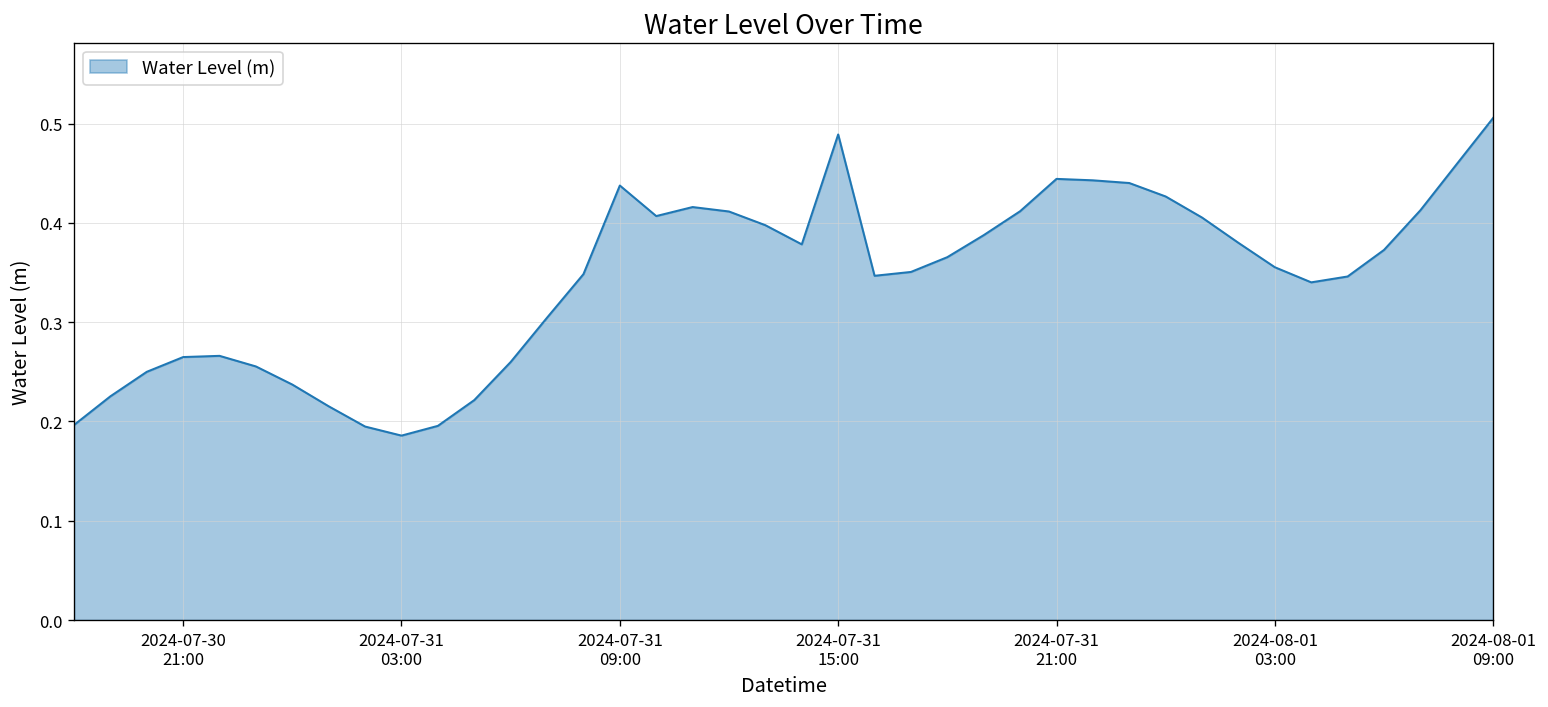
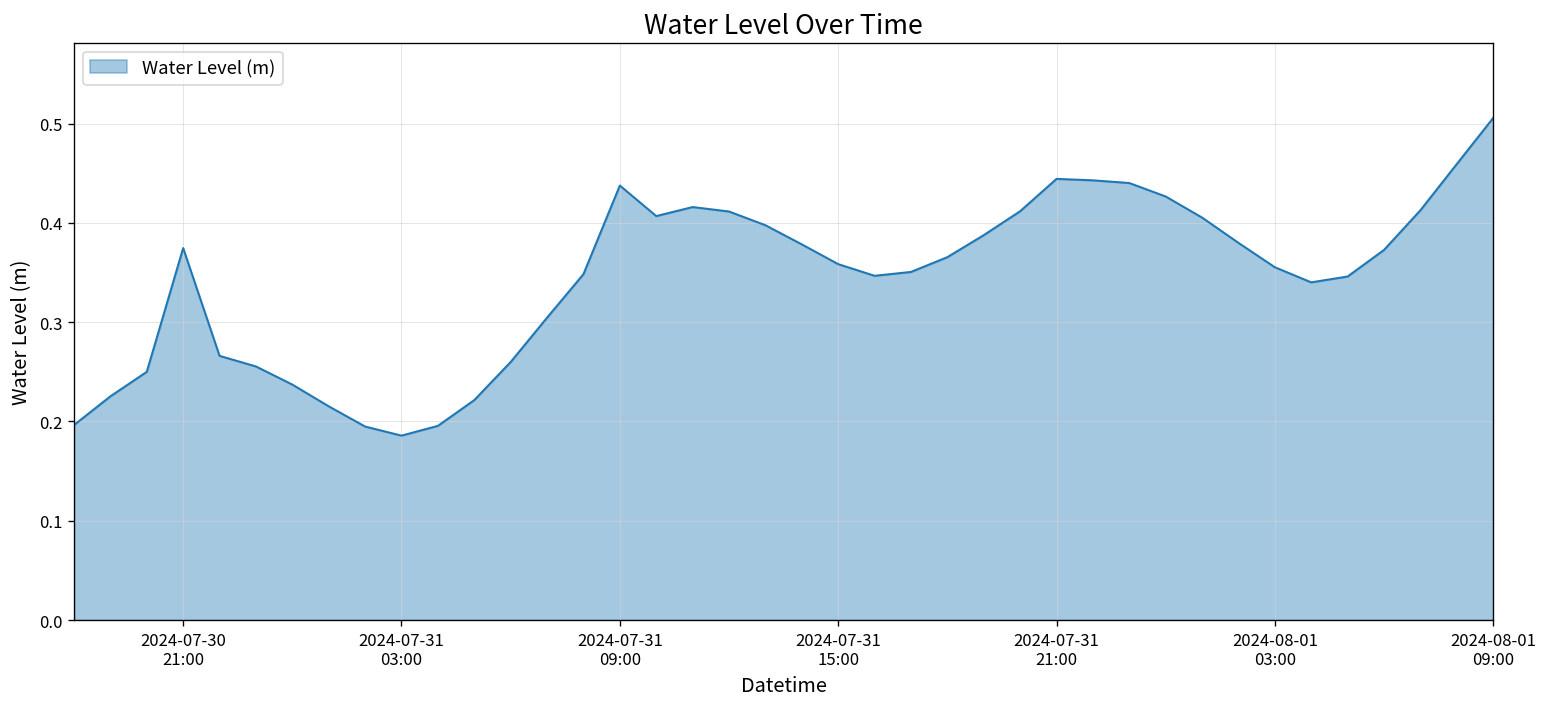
  {
-   "2024-07-30 21:00": 0.26,
+   "2024-07-30 21:00": 0.37,
    "2024-07-31 03:00": 0.19,
    "2024-07-31 09:00": 0.44,
-   "2024-07-31 15:00": 0.49,
+   "2024-07-31 15:00": 0.36,
    "2024-07-31 21:00": 0.44,
    "2024-08-01 03:00": 0.36,
    "2024-08-01 09:00": 0.51
  }
